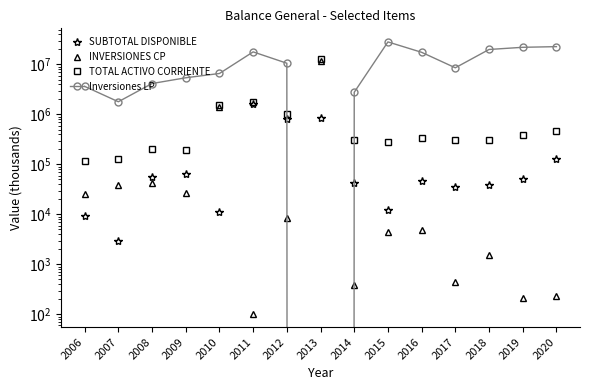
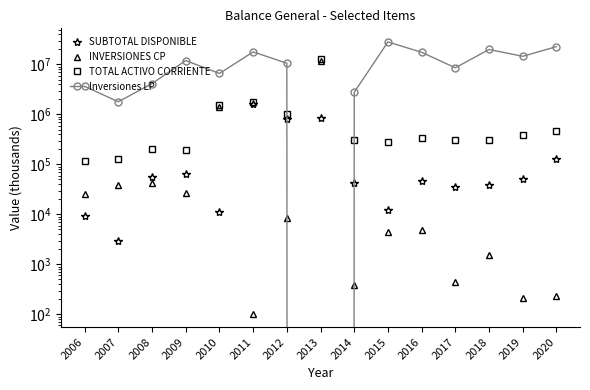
  {
    "Inversiones LP": {
      "2006": 4000000,
      "2007": 1800000,
      "2008": 4000000,
-     "2009": 5000000,
+     "2009": 12000000,
      "2010": 7000000,
      "2011": 18000000,
      "2012": 11000000,
      "2014": 3000000,
      "2015": 30000000,
      "2016": 18000000,
      "2017": 9000000,
      "2018": 20000000,
-     "2019": 20000000,
+     "2019": 15000000,
      "2020": 20000000
    }
  }
